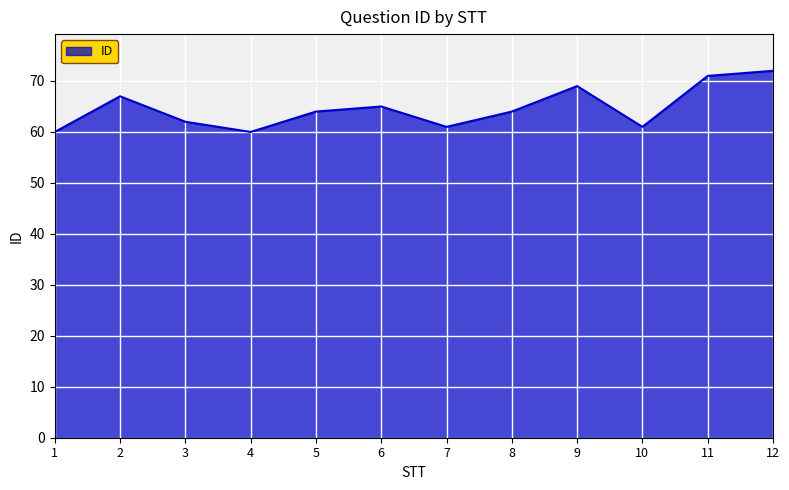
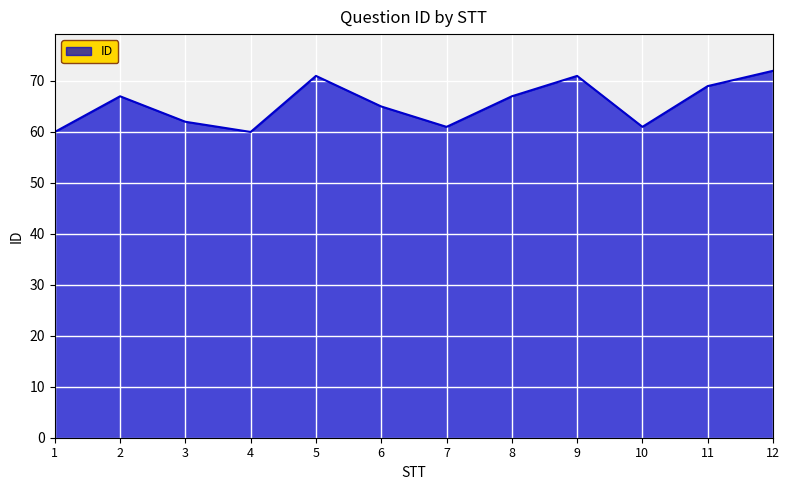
  {
    "1": 60,
    "2": 67,
    "3": 62,
    "4": 60,
-   "5": 64,
+   "5": 71,
    "6": 65,
    "7": 61,
-   "8": 64,
-   "9": 69,
+   "8": 67,
+   "9": 71,
    "10": 61,
-   "11": 71,
+   "11": 69,
    "12": 72
  }
